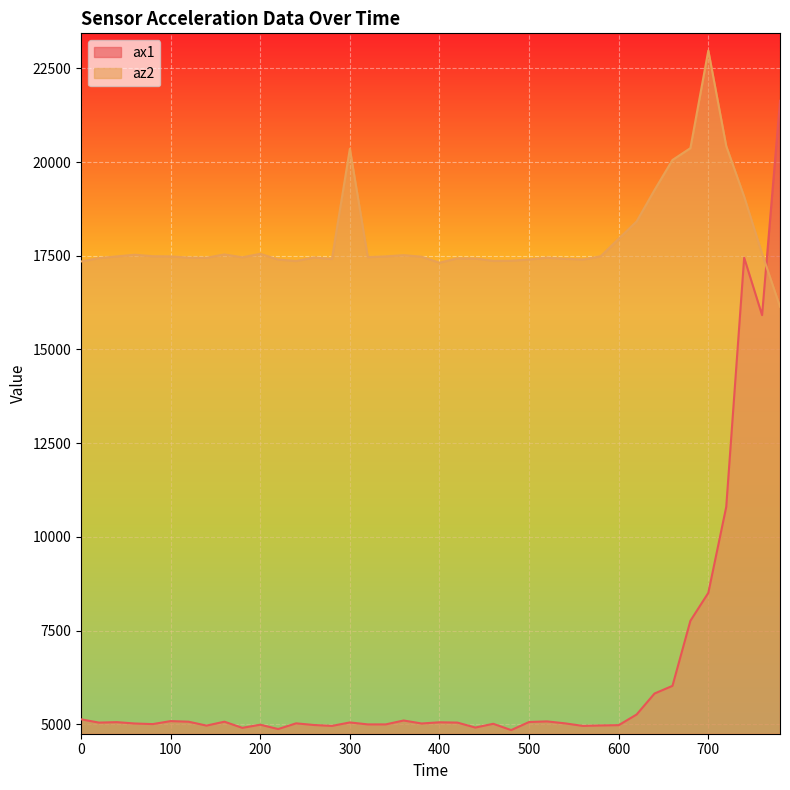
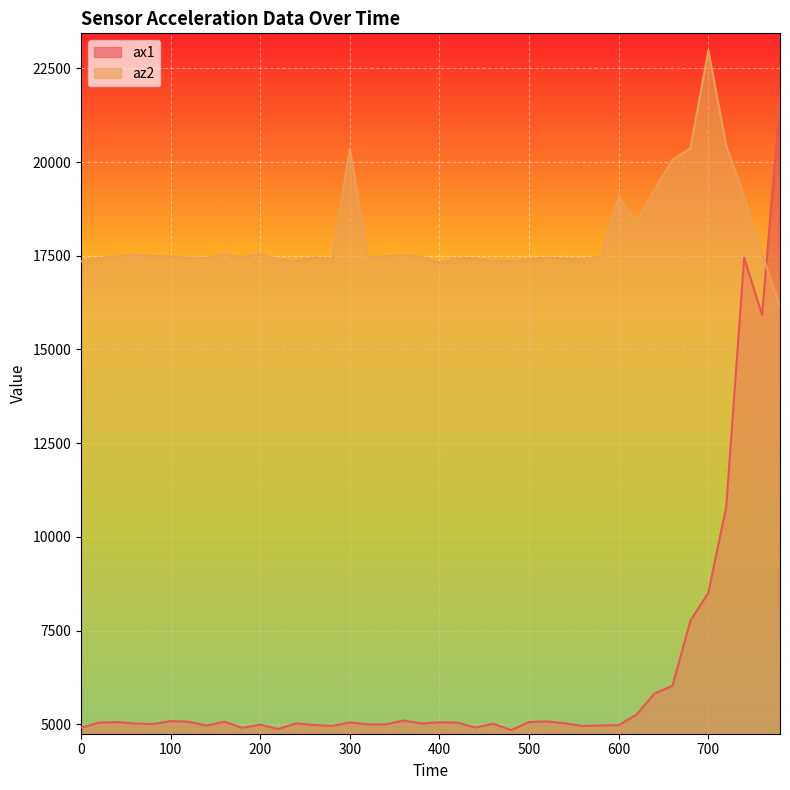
  {
    "ax1": {
-     "0": 5100,
+     "0": 4900,
      "100": 5100,
      "200": 5000,
      "300": 5000,
      "400": 5100,
      "500": 5100,
      "600": 5000,
      "700": 8500
    },
    "az2": {
      "0": 17300,
      "100": 17500,
      "200": 17600,
      "300": 20400,
      "400": 17300,
      "500": 17400,
-     "600": 18000,
+     "600": 19100,
      "700": 23000
    }
  }
